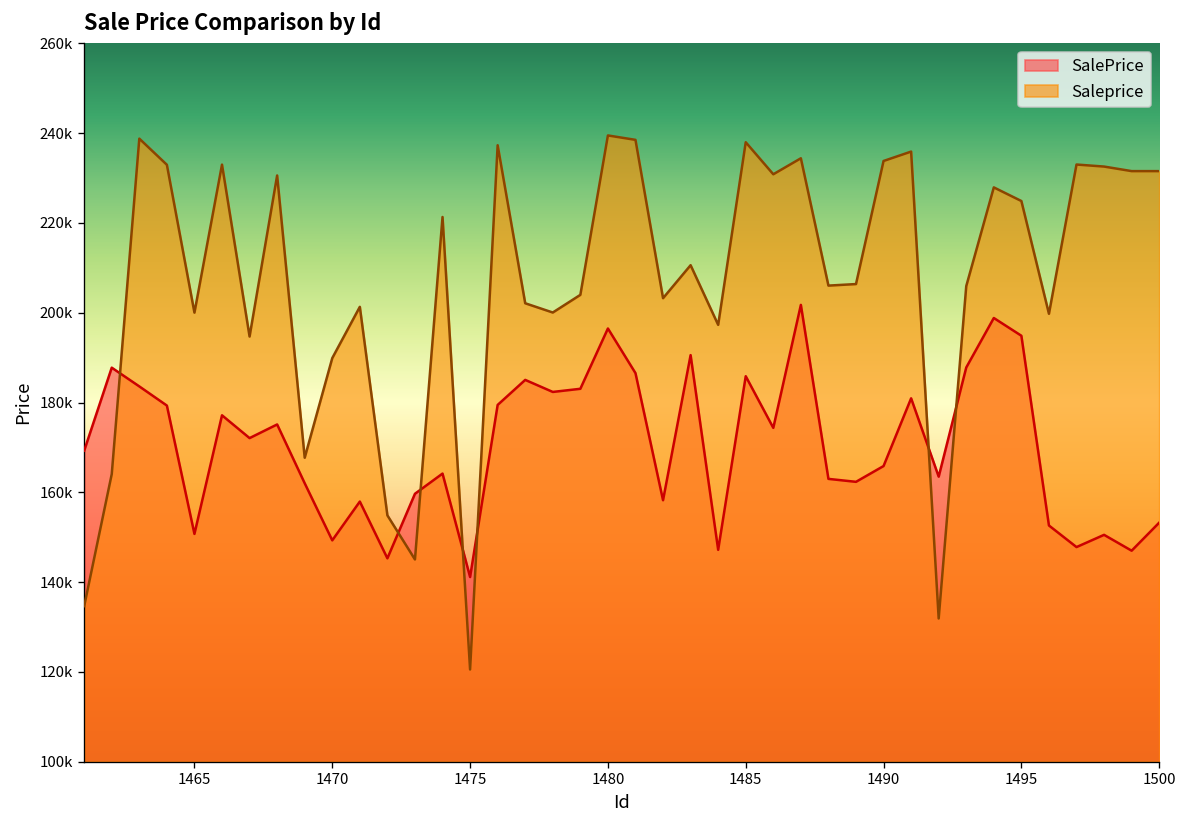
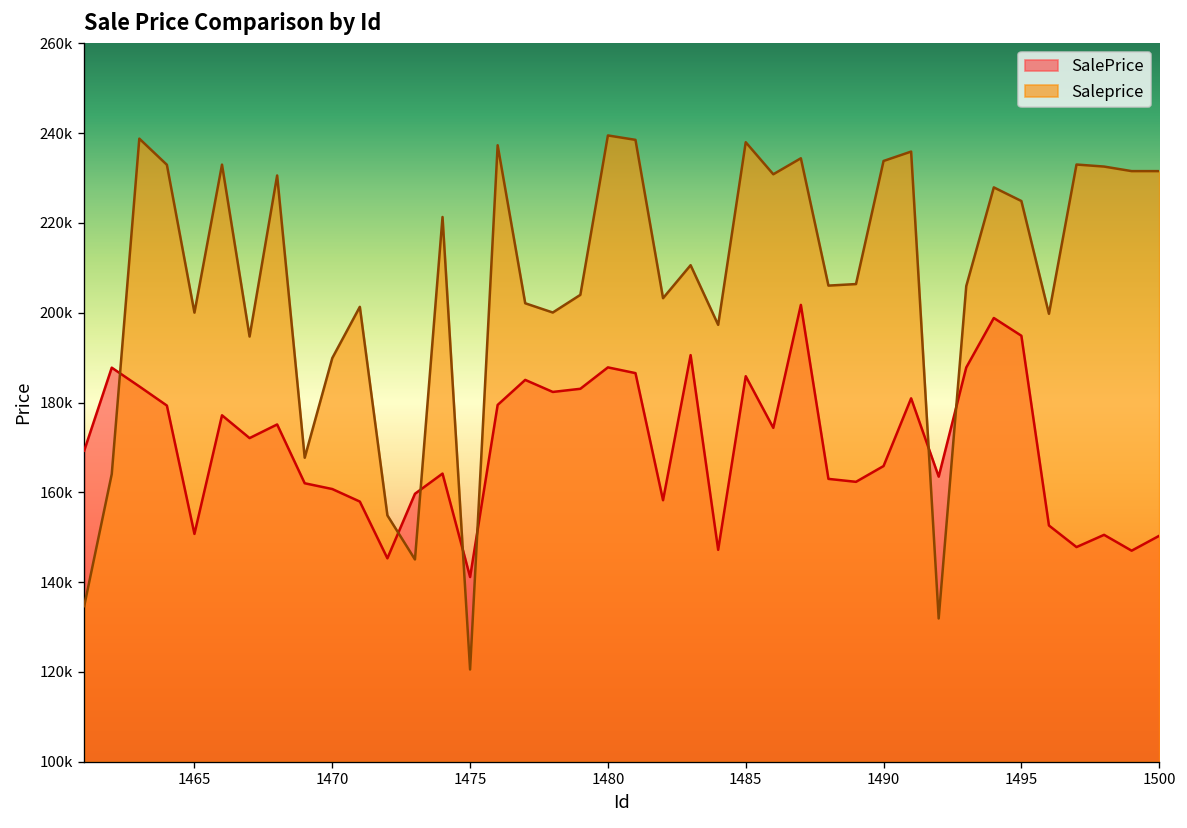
  {
    "SalePrice": {
      "1465": 151000,
-     "1470": 149000,
+     "1470": 161000,
      "1475": 141000,
-     "1480": 196000,
+     "1480": 188000,
      "1485": 186000,
      "1490": 166000,
      "1495": 195000,
-     "1500": 153000
+     "1500": 150000
    },
    "Saleprice": {
      "1465": 200000,
      "1470": 190000,
      "1475": 121000,
      "1480": 239000,
      "1485": 238000,
      "1490": 234000,
      "1495": 225000,
      "1500": 232000
    }
  }
